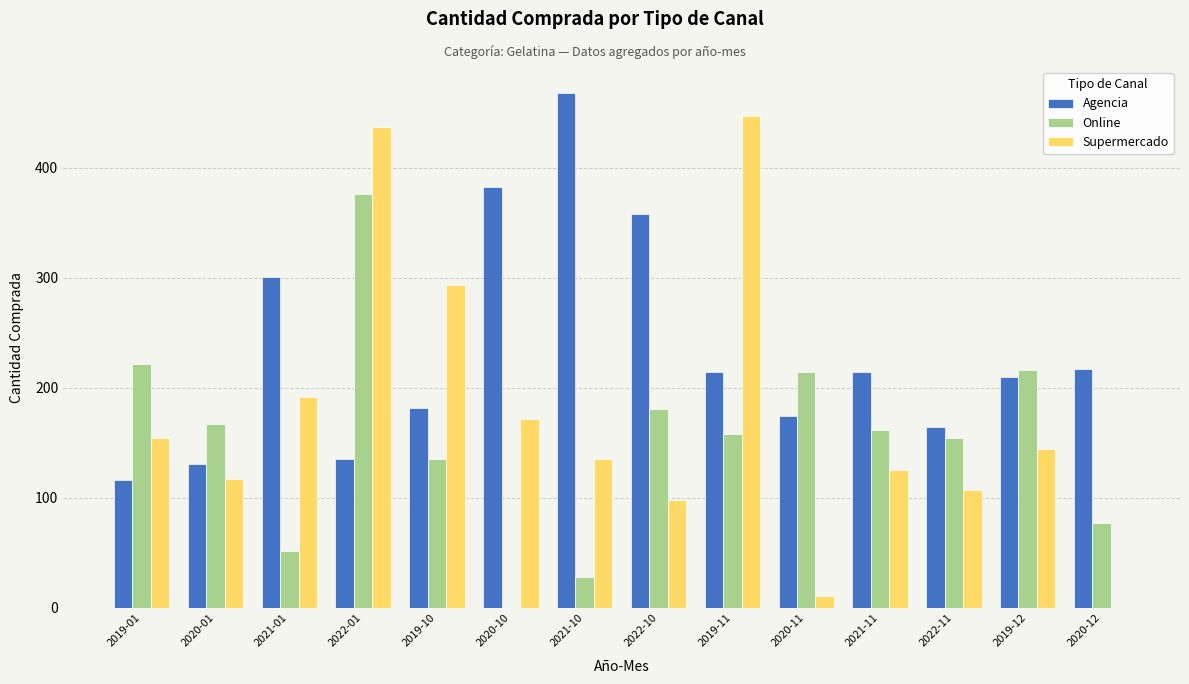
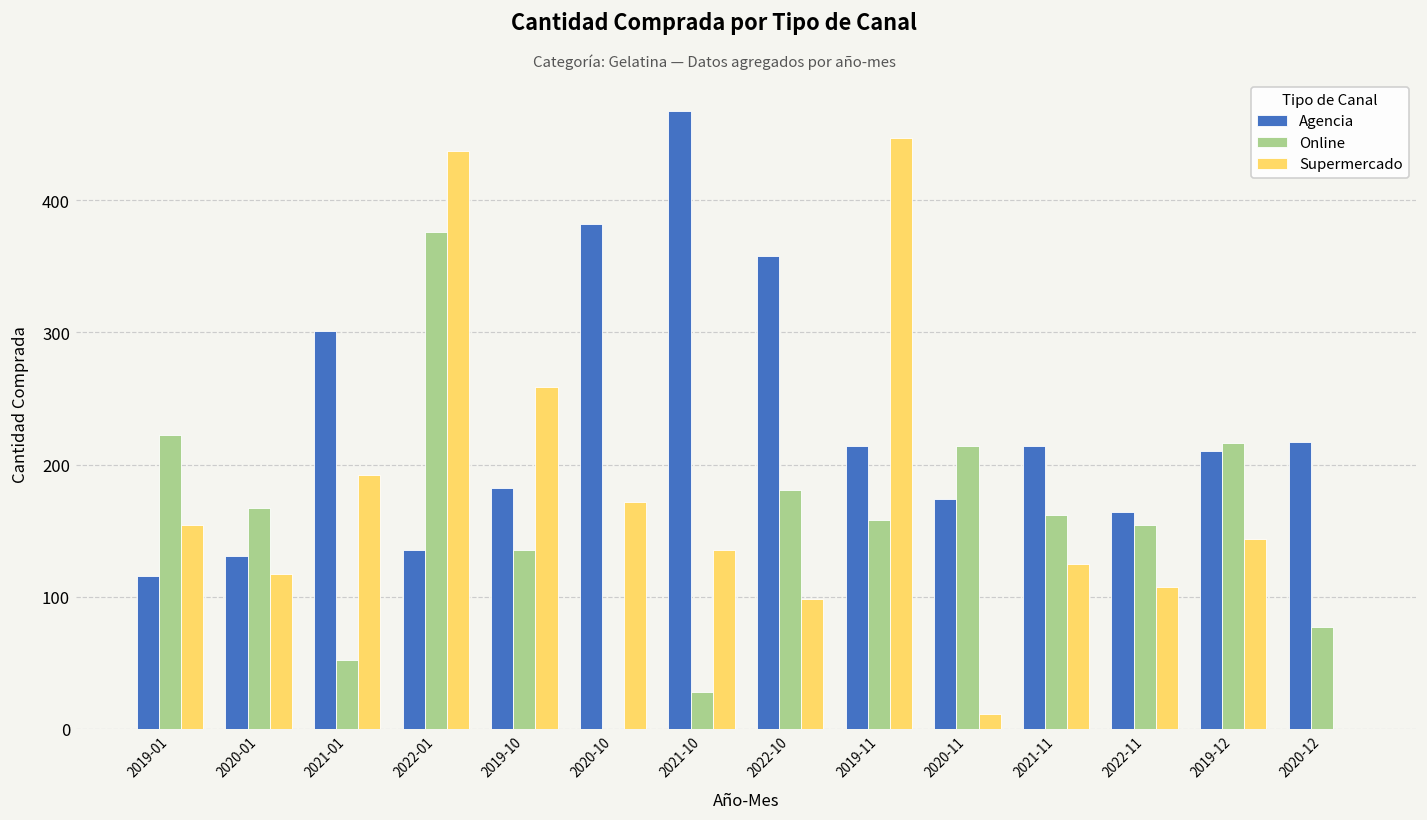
  {
    "Agencia": {
      "2019-01": 116,
      "2020-01": 131,
      "2021-01": 301,
      "2022-01": 135,
      "2019-10": 182,
      "2020-10": 382,
      "2021-10": 468,
      "2022-10": 358,
      "2019-11": 214,
      "2020-11": 174,
      "2021-11": 214,
      "2022-11": 164,
      "2019-12": 210,
      "2020-12": 217
    },
    "Online": {
      "2019-01": 222,
      "2020-01": 167,
      "2021-01": 52,
      "2022-01": 376,
      "2019-10": 135,
      "2020-10": 0,
      "2021-10": 28,
      "2022-10": 181,
      "2019-11": 158,
      "2020-11": 214,
      "2021-11": 162,
      "2022-11": 154,
      "2019-12": 216,
      "2020-12": 77
    },
    "Supermercado": {
      "2019-01": 154,
      "2020-01": 117,
      "2021-01": 192,
      "2022-01": 437,
-     "2019-10": 293,
+     "2019-10": 259,
      "2020-10": 172,
      "2021-10": 135,
      "2022-10": 98,
      "2019-11": 447,
      "2020-11": 11,
      "2021-11": 125,
      "2022-11": 107,
      "2019-12": 144,
      "2020-12": 0
    }
  }
